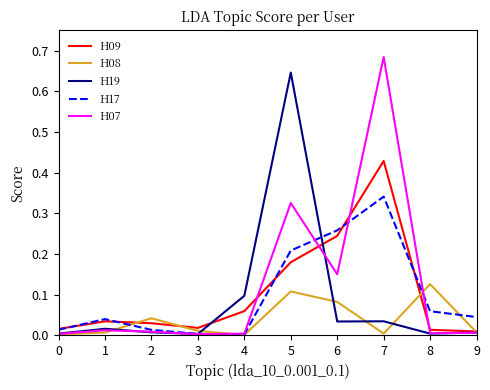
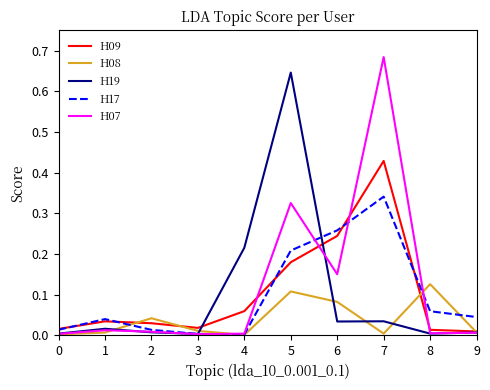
  {
    "H09": {
      "2": 0.03,
      "3": 0.02,
      "4": 0.06,
      "5": 0.18,
      "6": 0.24,
      "7": 0.43,
      "8": 0.01
    },
    "H08": {
      "2": 0.04,
      "3": 0.01,
      "5": 0.11,
      "6": 0.08,
      "7": 0.00,
      "8": 0.13
    },
    "H19": {
-     "4": 0.10,
+     "4": 0.22,
      "5": 0.65,
      "6": 0.03,
      "7": 0.03
    },
    "H17": {
      "5": 0.21,
      "6": 0.26,
      "7": 0.34,
      "8": 0.06,
      "9": 0.04
    },
    "H07": {
      "5": 0.33,
      "6": 0.15,
      "7": 0.68
    }
  }
